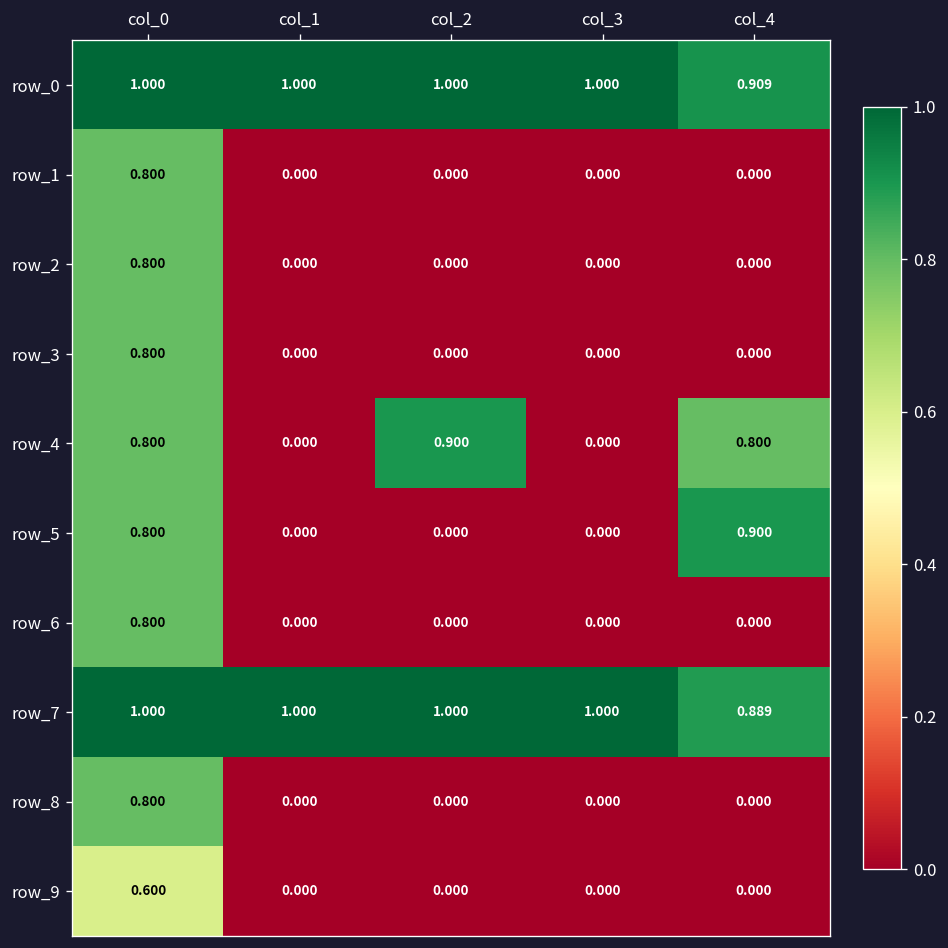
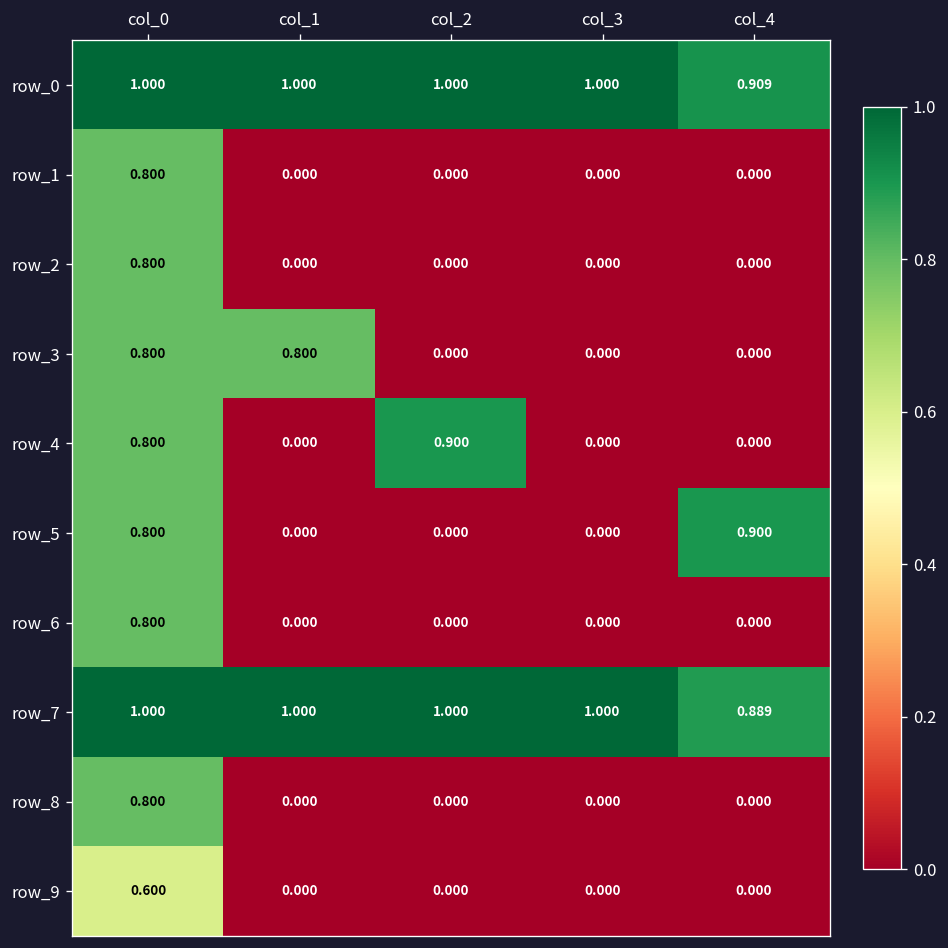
  {
    "row_0": {
      "col_0": 1.000,
      "col_1": 1.000,
      "col_2": 1.000,
      "col_3": 1.000,
      "col_4": 0.909
    },
    "row_1": {
      "col_0": 0.800,
      "col_1": 0.000,
      "col_2": 0.000,
      "col_3": 0.000,
      "col_4": 0.000
    },
    "row_2": {
      "col_0": 0.800,
      "col_1": 0.000,
      "col_2": 0.000,
      "col_3": 0.000,
      "col_4": 0.000
    },
    "row_3": {
      "col_0": 0.800,
-     "col_1": 0.000,
+     "col_1": 0.800,
      "col_2": 0.000,
      "col_3": 0.000,
      "col_4": 0.000
    },
    "row_4": {
      "col_0": 0.800,
      "col_1": 0.000,
      "col_2": 0.900,
      "col_3": 0.000,
-     "col_4": 0.800
+     "col_4": 0.000
    },
    "row_5": {
      "col_0": 0.800,
      "col_1": 0.000,
      "col_2": 0.000,
      "col_3": 0.000,
      "col_4": 0.900
    },
    "row_6": {
      "col_0": 0.800,
      "col_1": 0.000,
      "col_2": 0.000,
      "col_3": 0.000,
      "col_4": 0.000
    },
    "row_7": {
      "col_0": 1.000,
      "col_1": 1.000,
      "col_2": 1.000,
      "col_3": 1.000,
      "col_4": 0.889
    },
    "row_8": {
      "col_0": 0.800,
      "col_1": 0.000,
      "col_2": 0.000,
      "col_3": 0.000,
      "col_4": 0.000
    },
    "row_9": {
      "col_0": 0.600,
      "col_1": 0.000,
      "col_2": 0.000,
      "col_3": 0.000,
      "col_4": 0.000
    }
  }
